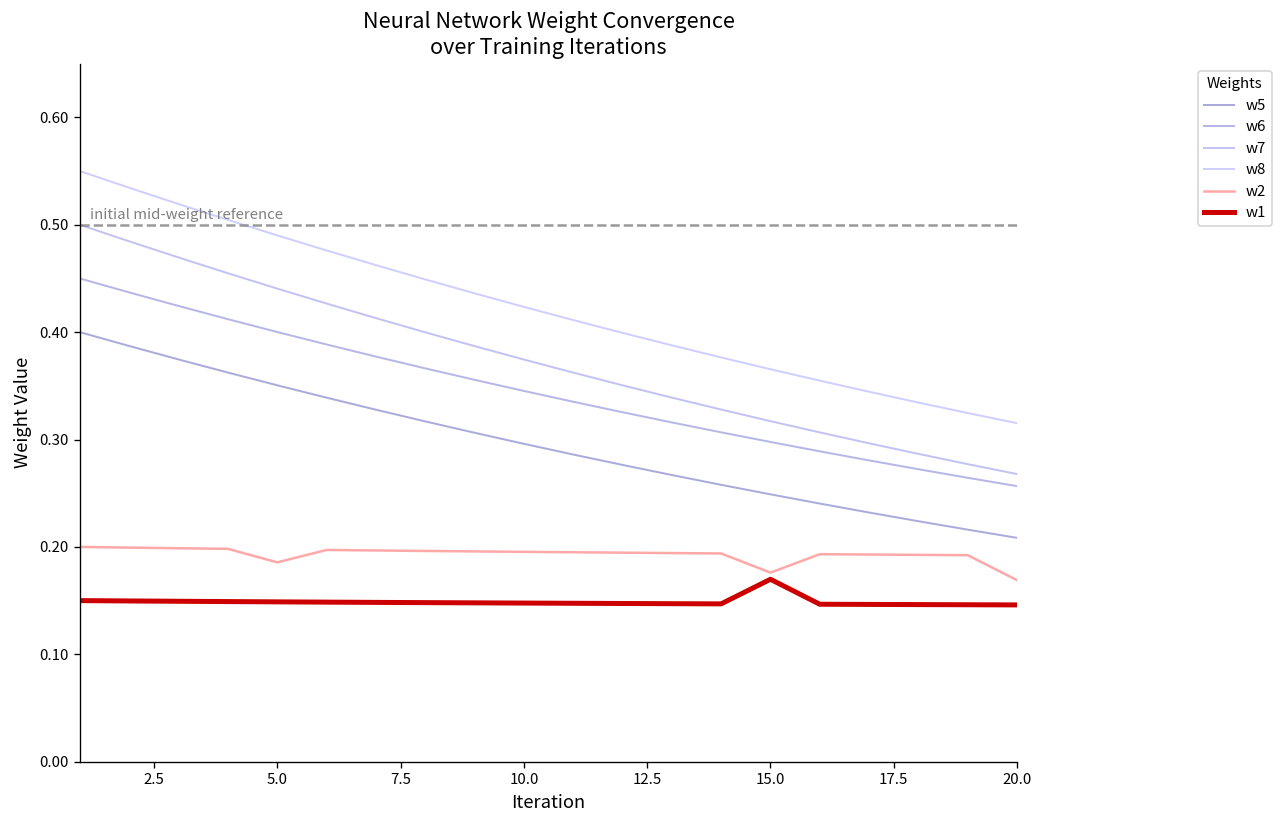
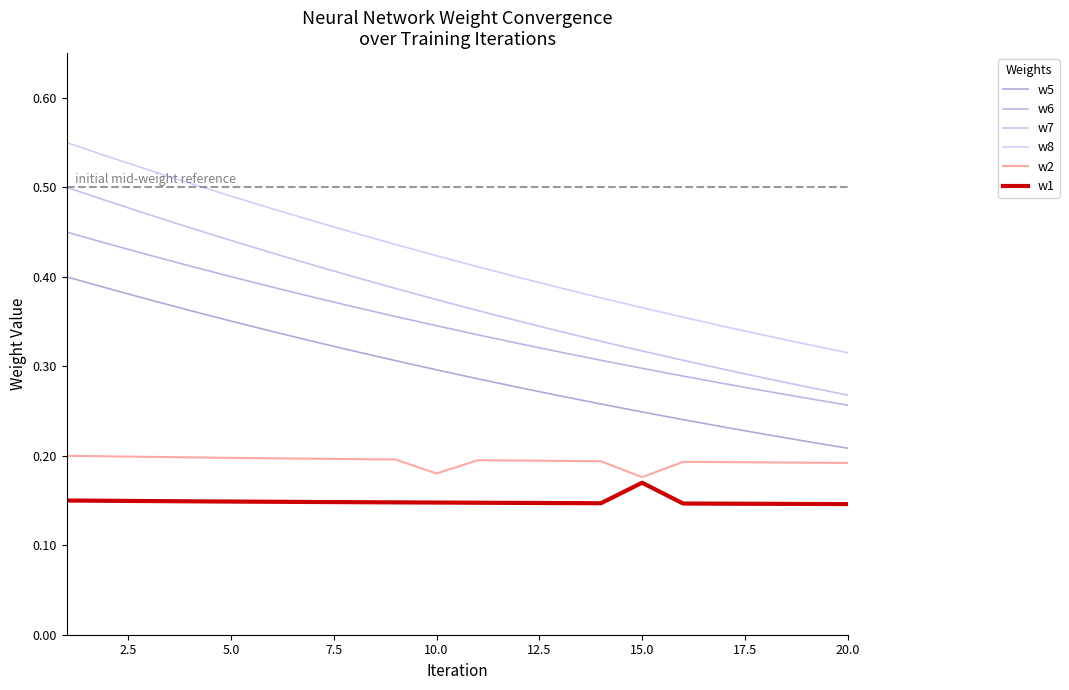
  {
    "w2": {
-     "5.0": 0.19,
-     "10.0": 0.20,
+     "5.0": 0.20,
+     "10.0": 0.18,
      "15.0": 0.18,
-     "20.0": 0.17
+     "20.0": 0.19
    },
    "w1": {
      "5.0": 0.15,
      "10.0": 0.15,
      "15.0": 0.17,
      "20.0": 0.15
    }
  }
